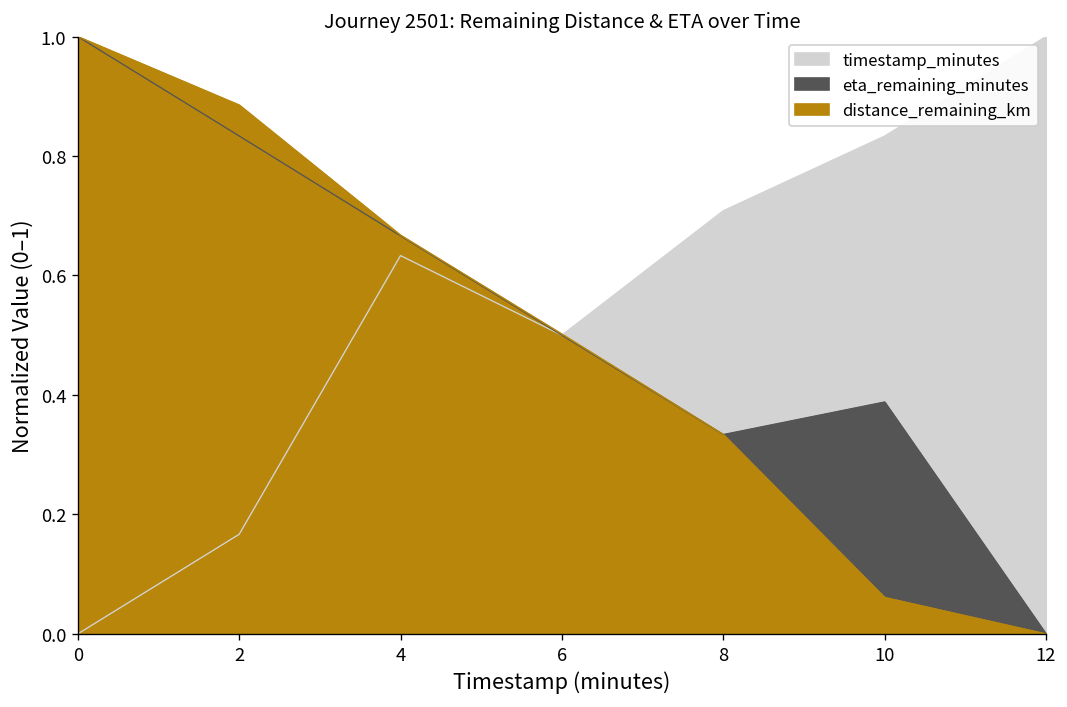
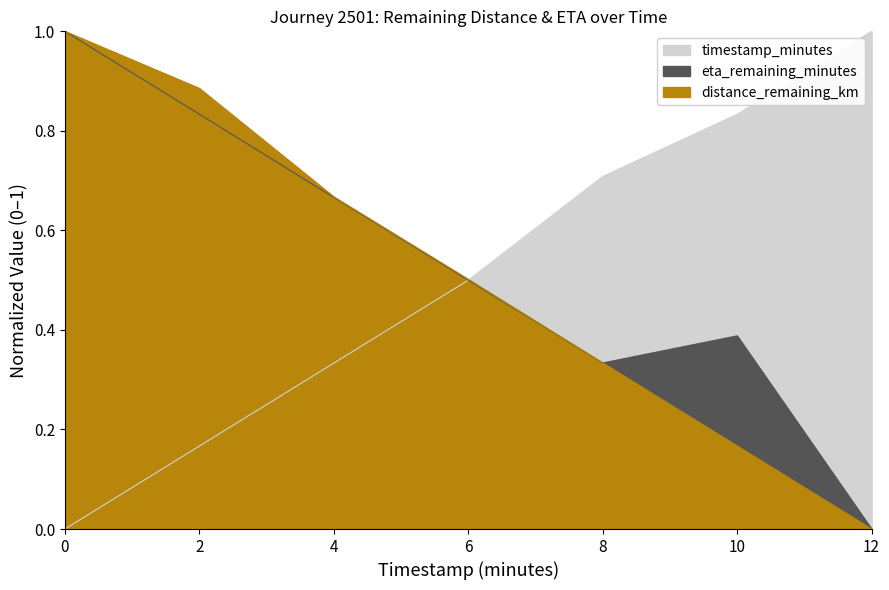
  {
    "timestamp_minutes": {
      "0": 0.00,
      "2": 0.17,
-     "4": 0.63,
+     "4": 0.33,
      "8": 0.71,
      "10": 0.83,
      "12": 1.00
    },
    "eta_remaining_minutes": {
      "2": 0.83,
      "10": 0.39
    },
    "distance_remaining_km": {
      "2": 0.89,
-     "10": 0.06
+     "10": 0.17
    }
  }
